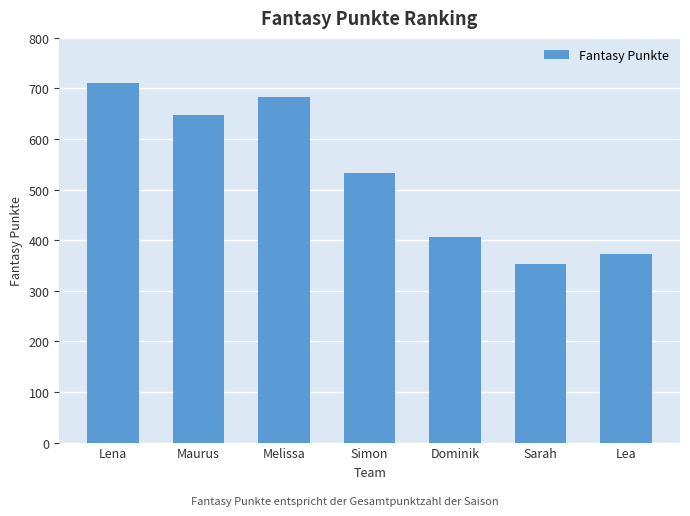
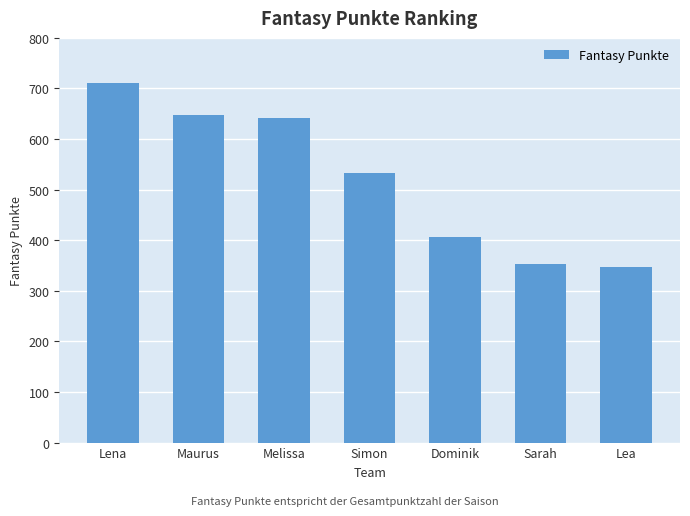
  {
    "Lena": 710,
    "Maurus": 650,
-   "Melissa": 680,
+   "Melissa": 640,
    "Simon": 530,
    "Dominik": 410,
    "Sarah": 350,
-   "Lea": 370
+   "Lea": 350
  }
